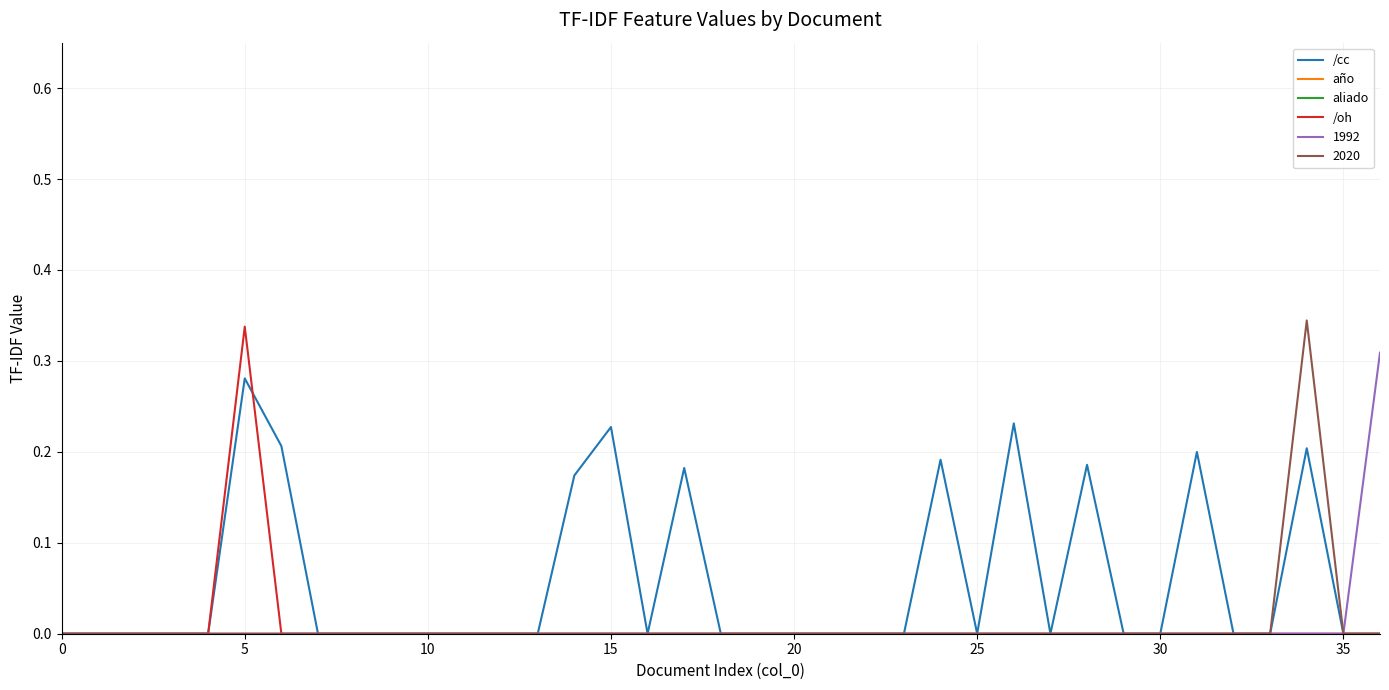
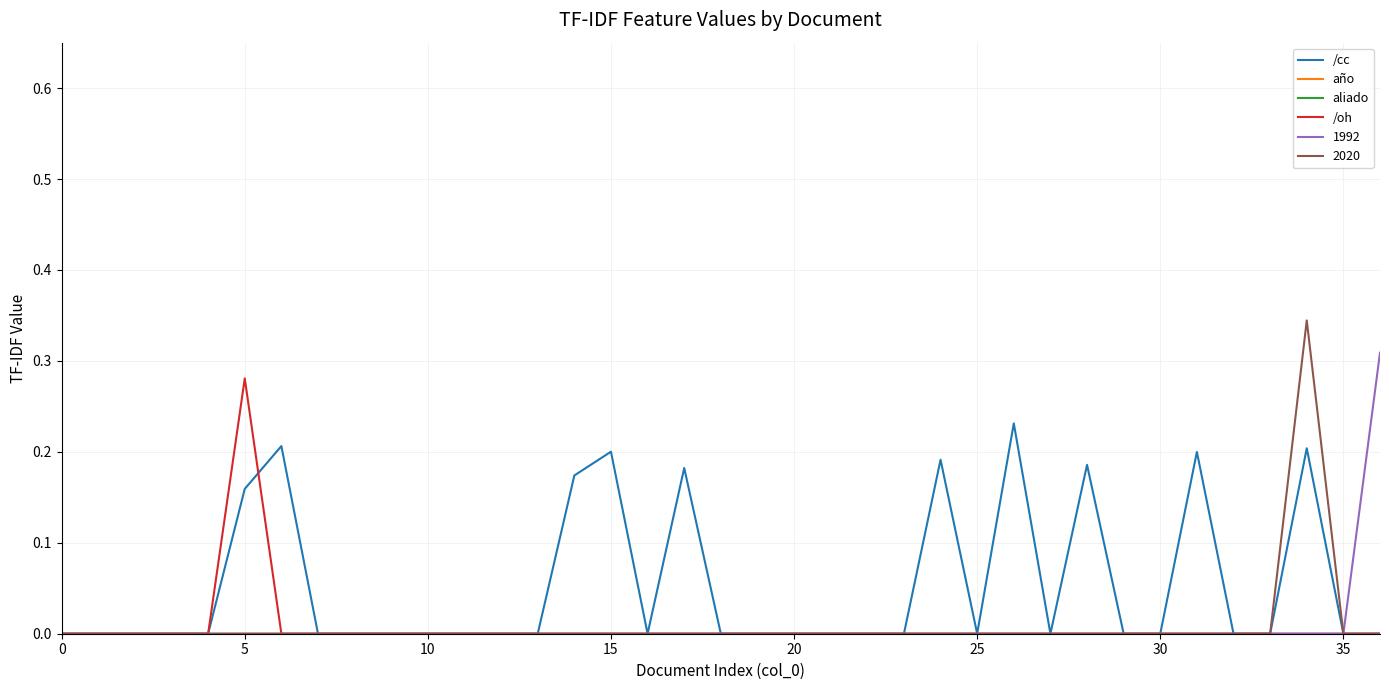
  {
    "/cc": {
-     "5": 0.28,
-     "15": 0.23
+     "5": 0.16,
+     "15": 0.20
    },
    "/oh": {
-     "5": 0.34
+     "5": 0.28
    }
  }
